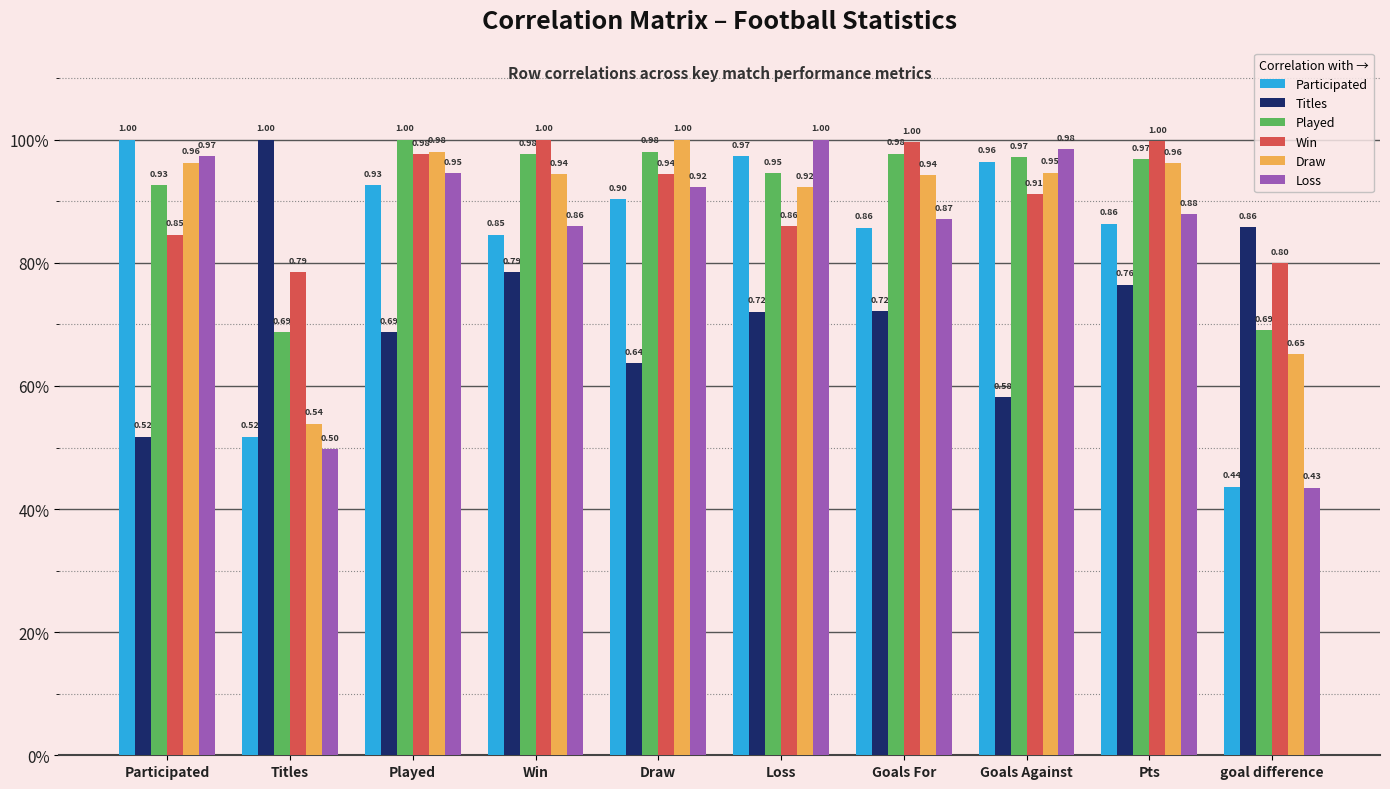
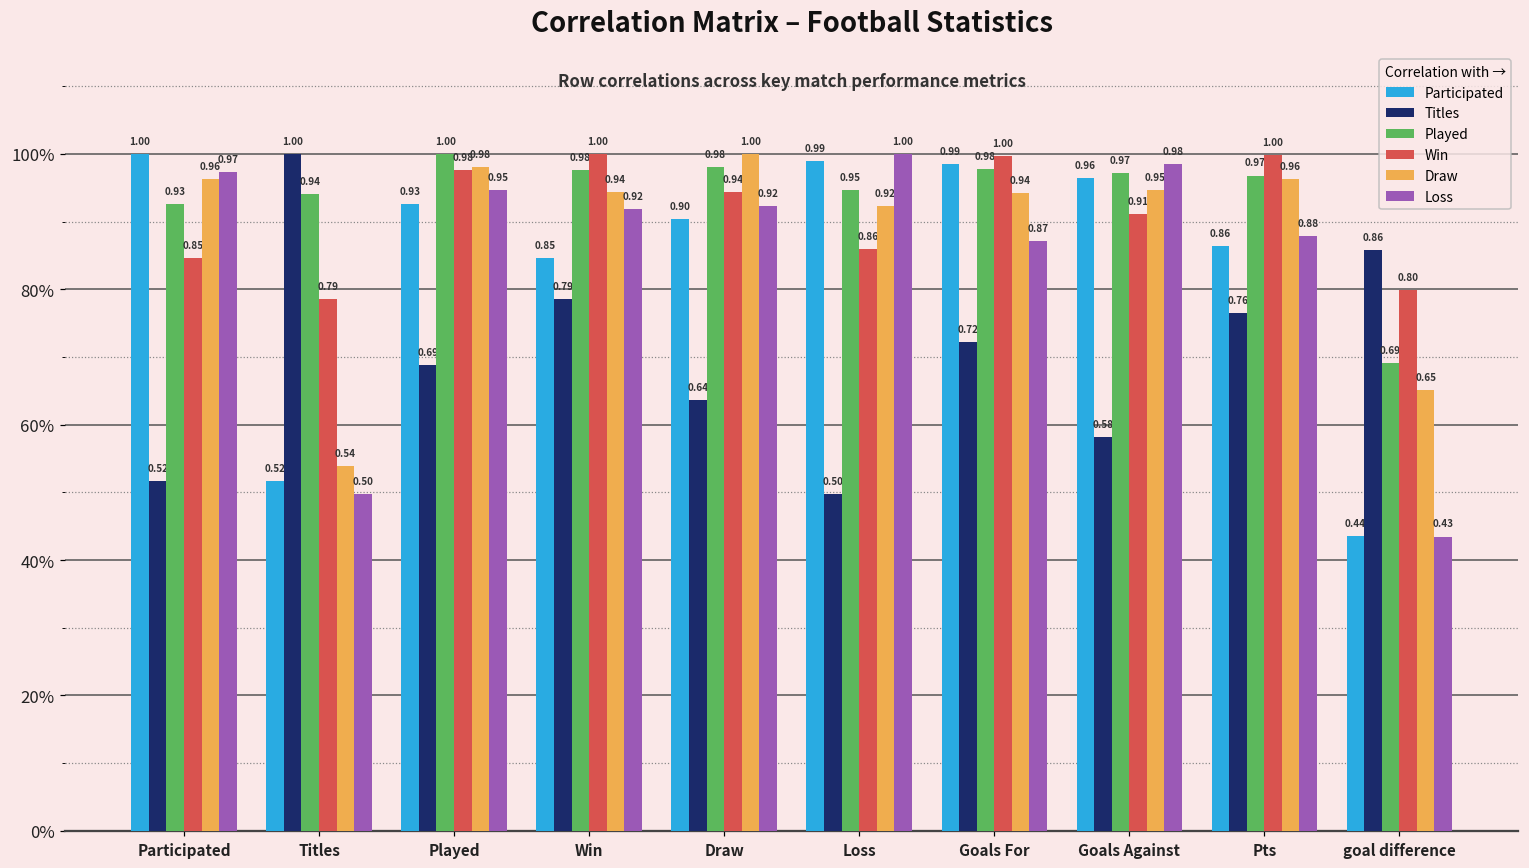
  {
    "Participated": {
      "Participated": 1.00,
      "Titles": 0.52,
      "Played": 0.93,
      "Win": 0.85,
      "Draw": 0.90,
-     "Loss": 0.97,
-     "Goals For": 0.86,
+     "Loss": 0.99,
+     "Goals For": 0.99,
      "Goals Against": 0.96,
      "Pts": 0.86,
      "goal difference": 0.44
    },
    "Titles": {
      "Participated": 0.52,
      "Titles": 1.00,
      "Played": 0.69,
      "Win": 0.79,
      "Draw": 0.64,
-     "Loss": 0.72,
+     "Loss": 0.50,
      "Goals For": 0.72,
      "Goals Against": 0.58,
      "Pts": 0.76,
      "goal difference": 0.86
    },
    "Played": {
      "Participated": 0.93,
-     "Titles": 0.69,
+     "Titles": 0.94,
      "Played": 1.00,
      "Win": 0.98,
      "Draw": 0.98,
      "Loss": 0.95,
      "Goals For": 0.98,
      "Goals Against": 0.97,
      "Pts": 0.97,
      "goal difference": 0.69
    },
    "Win": {
      "Participated": 0.85,
      "Titles": 0.79,
      "Played": 0.98,
      "Win": 1.00,
      "Draw": 0.94,
      "Loss": 0.86,
      "Goals For": 1.00,
      "Goals Against": 0.91,
      "Pts": 1.00,
      "goal difference": 0.80
    },
    "Draw": {
      "Participated": 0.96,
      "Titles": 0.54,
      "Played": 0.98,
      "Win": 0.94,
      "Draw": 1.00,
      "Loss": 0.92,
      "Goals For": 0.94,
      "Goals Against": 0.95,
      "Pts": 0.96,
      "goal difference": 0.65
    },
    "Loss": {
      "Participated": 0.97,
      "Titles": 0.50,
      "Played": 0.95,
-     "Win": 0.86,
+     "Win": 0.92,
      "Draw": 0.92,
      "Loss": 1.00,
      "Goals For": 0.87,
      "Goals Against": 0.98,
      "Pts": 0.88,
      "goal difference": 0.43
    }
  }
